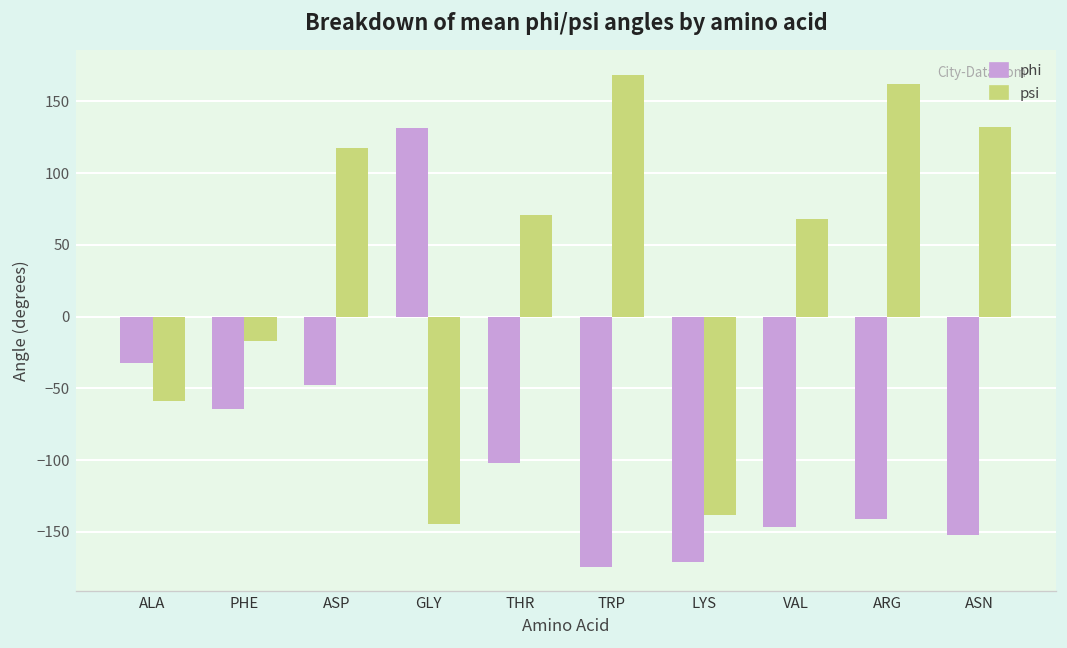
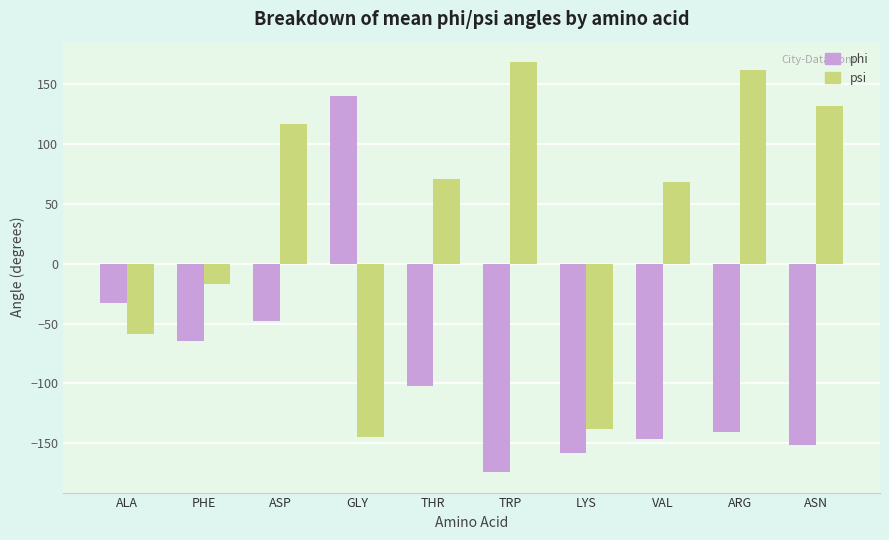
  {
    "phi": {
      "ALA": -32,
      "PHE": -64,
      "ASP": -48,
-     "GLY": 132,
+     "GLY": 140,
      "THR": -102,
      "TRP": -174,
-     "LYS": -171,
+     "LYS": -158,
      "VAL": -146,
      "ARG": -141,
      "ASN": -152
    },
    "psi": {
      "ALA": -59,
      "PHE": -17,
      "ASP": 117,
      "GLY": -145,
      "THR": 71,
      "TRP": 169,
      "LYS": -138,
      "VAL": 68,
      "ARG": 162,
      "ASN": 132
    }
  }
